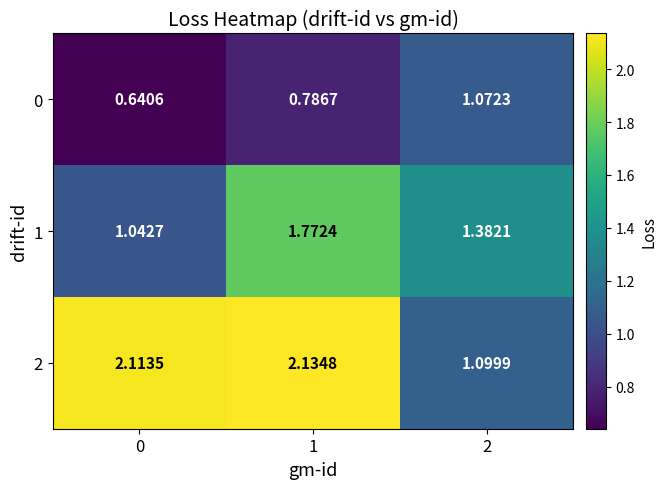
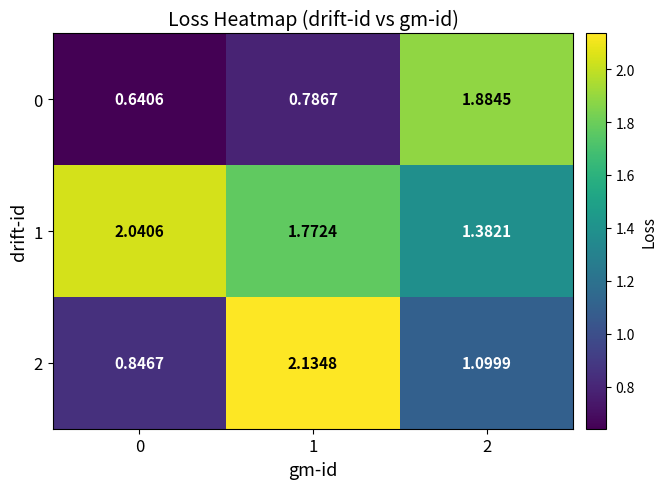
  {
    "0": {
      "0": 0.6406,
      "1": 0.7867,
-     "2": 1.0723
+     "2": 1.8845
    },
    "1": {
-     "0": 1.0427,
+     "0": 2.0406,
      "1": 1.7724,
      "2": 1.3821
    },
    "2": {
-     "0": 2.1135,
+     "0": 0.8467,
      "1": 2.1348,
      "2": 1.0999
    }
  }
